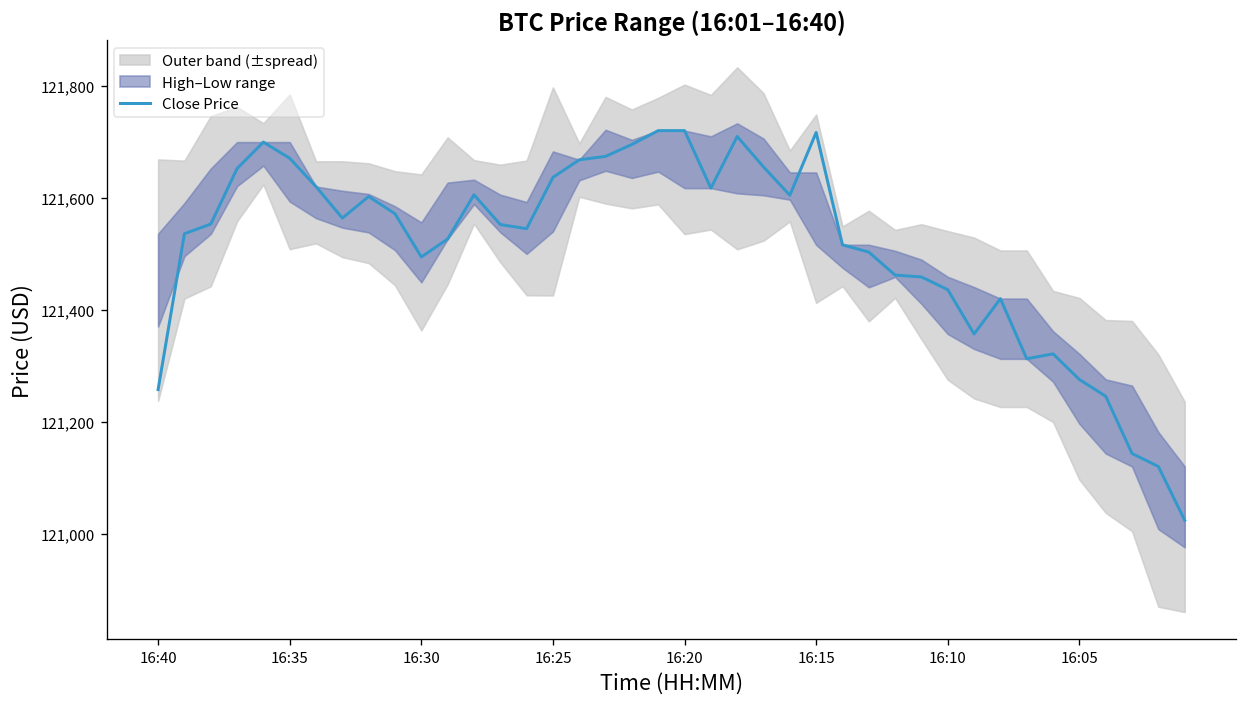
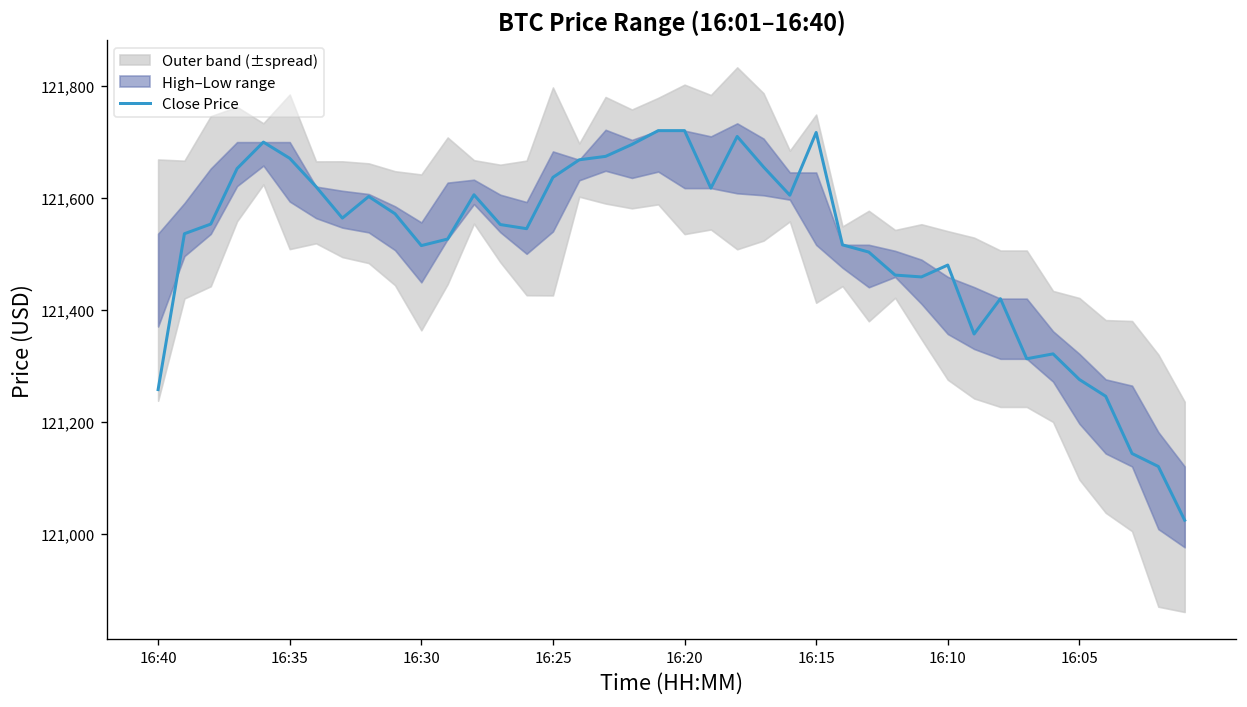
  {
    "Close Price": {
      "16:40": "121,260",
      "16:35": "121,670",
-     "16:30": "121,490",
+     "16:30": "121,520",
      "16:25": "121,640",
      "16:15": "121,720",
-     "16:10": "121,440",
+     "16:10": "121,480",
      "16:05": "121,280"
    }
  }
